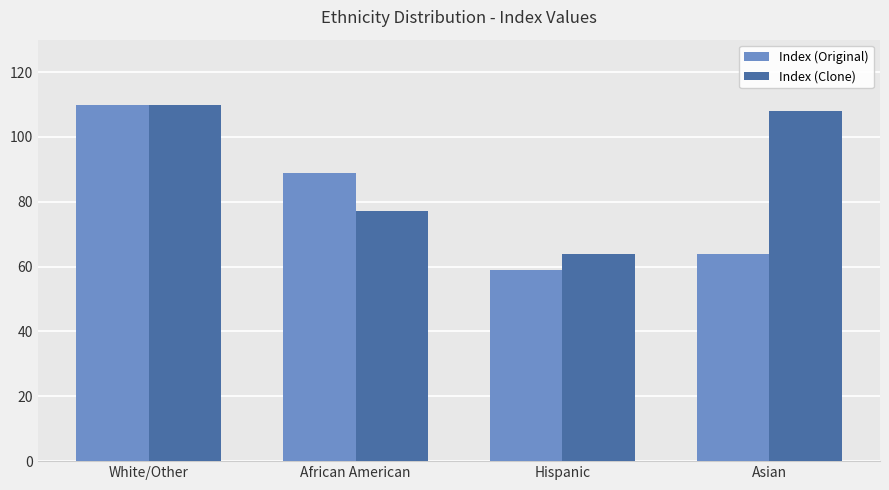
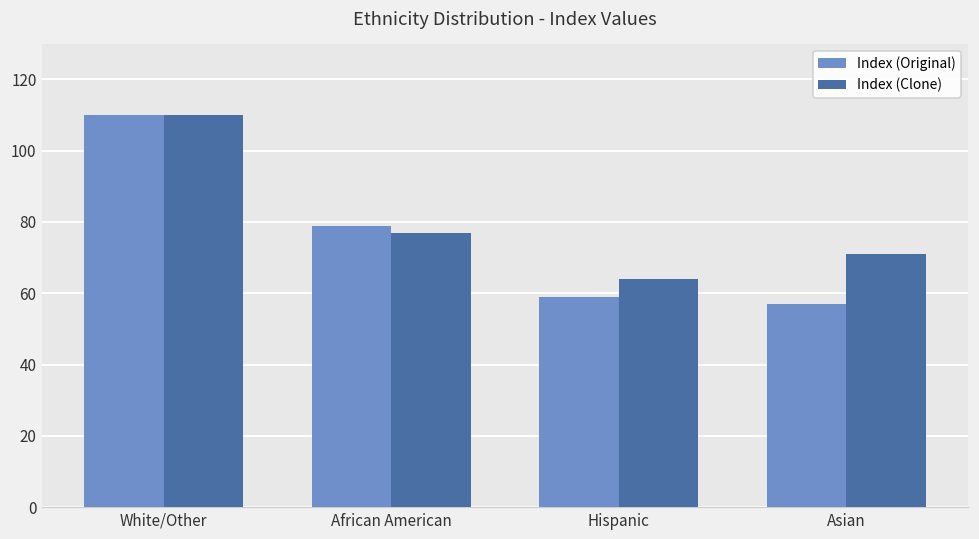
  {
    "Index (Original)": {
      "White/Other": 110,
-     "African American": 89,
+     "African American": 79,
      "Hispanic": 59,
-     "Asian": 64
+     "Asian": 57
    },
    "Index (Clone)": {
      "White/Other": 110,
      "African American": 77,
      "Hispanic": 64,
-     "Asian": 108
+     "Asian": 71
    }
  }
